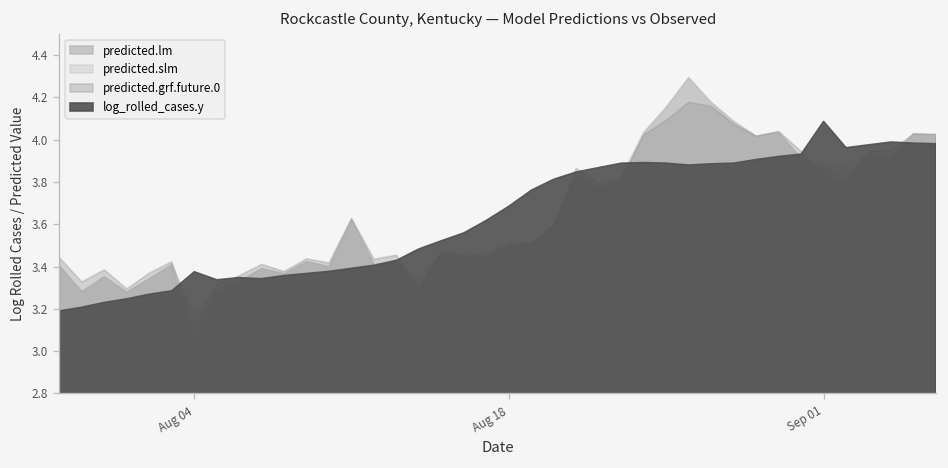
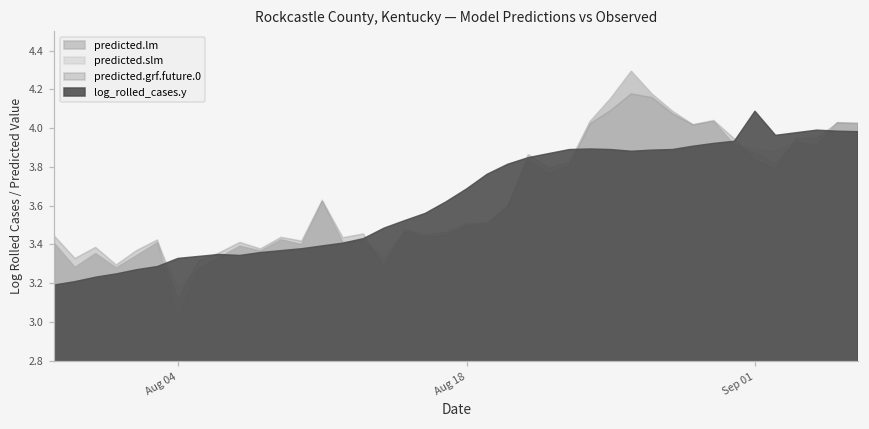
  {
    "log_rolled_cases.y": {
-     "Aug 04": 3.38,
+     "Aug 04": 3.33,
      "Aug 18": 3.69,
      "Sep 01": 4.09
    }
  }
